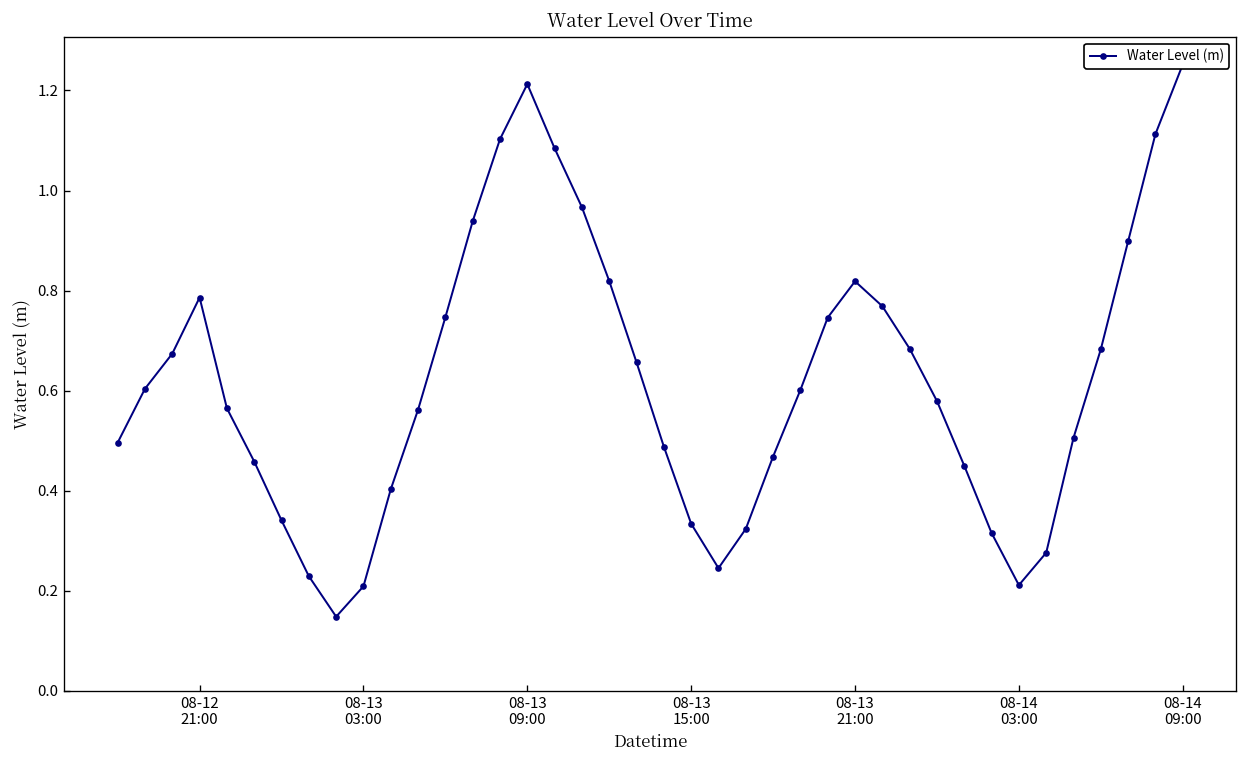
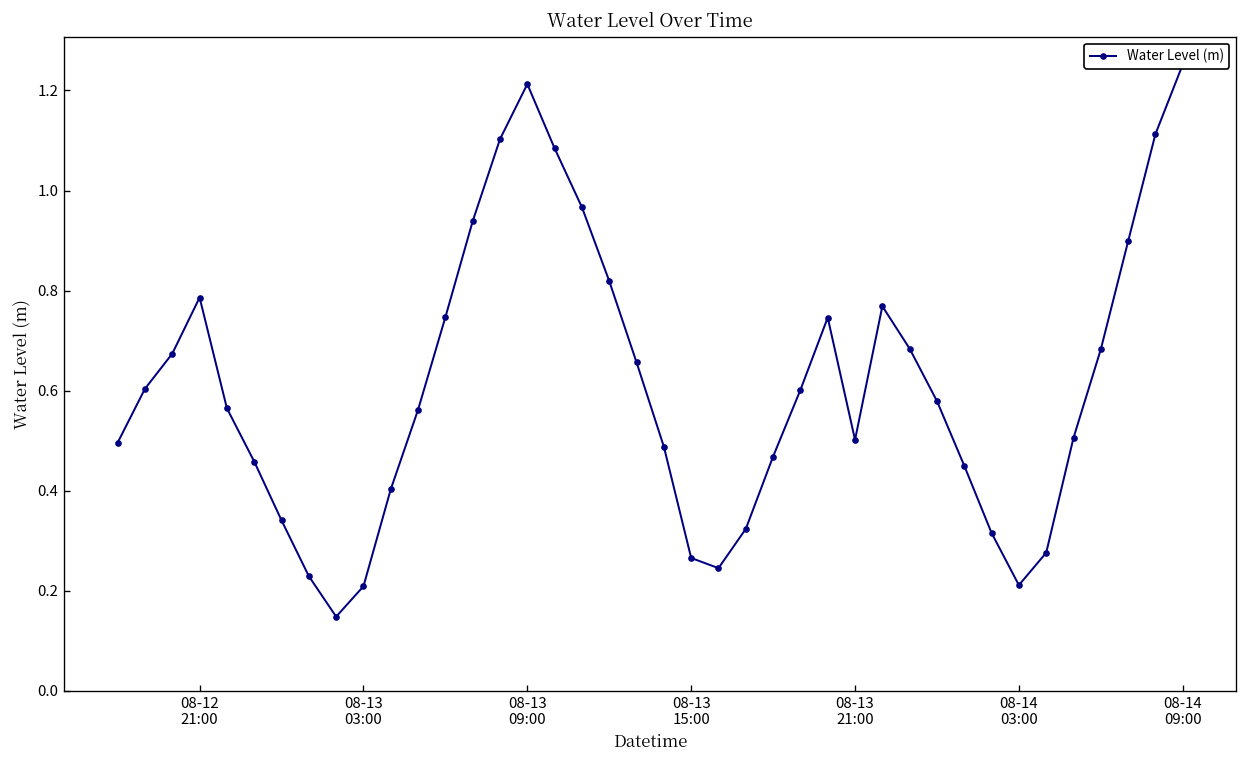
  {
    "08-12 21:00": 0.79,
    "08-13 03:00": 0.21,
    "08-13 09:00": 1.21,
-   "08-13 15:00": 0.33,
-   "08-13 21:00": 0.82,
+   "08-13 15:00": 0.27,
+   "08-13 21:00": 0.50,
    "08-14 03:00": 0.21
  }
